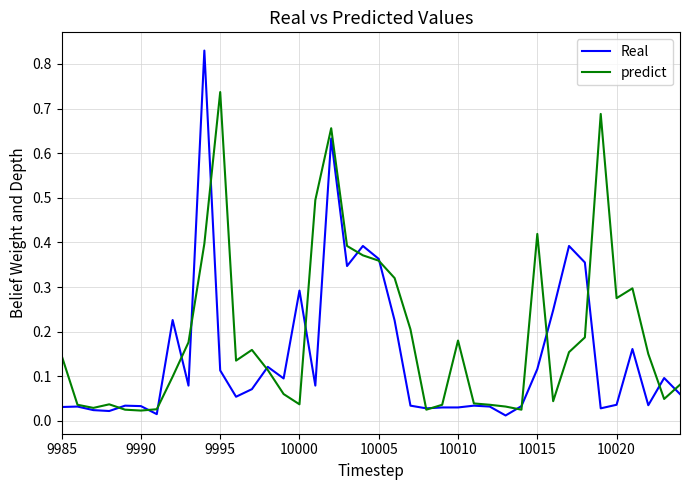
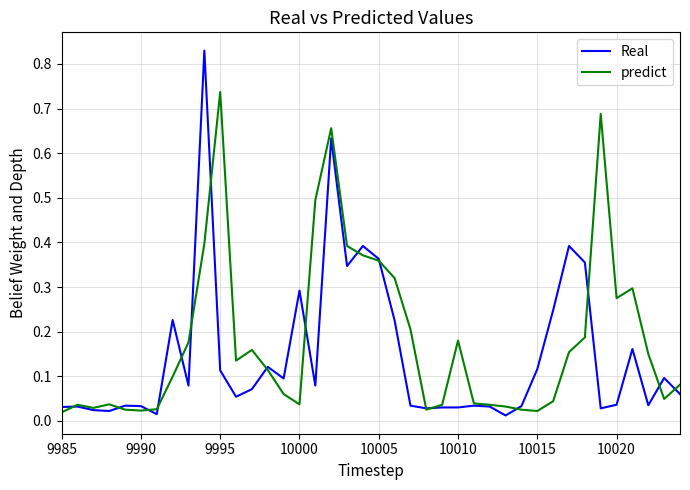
  {
    "Real": {
      "9985": 0.03,
      "9990": 0.03,
      "9995": 0.11,
      "10000": 0.29,
      "10010": 0.03,
      "10015": 0.12,
      "10020": 0.04
    },
    "predict": {
-     "9985": 0.15,
+     "9985": 0.02,
      "9990": 0.02,
      "9995": 0.74,
      "10000": 0.04,
      "10010": 0.18,
-     "10015": 0.42,
+     "10015": 0.02,
      "10020": 0.28
    }
  }
